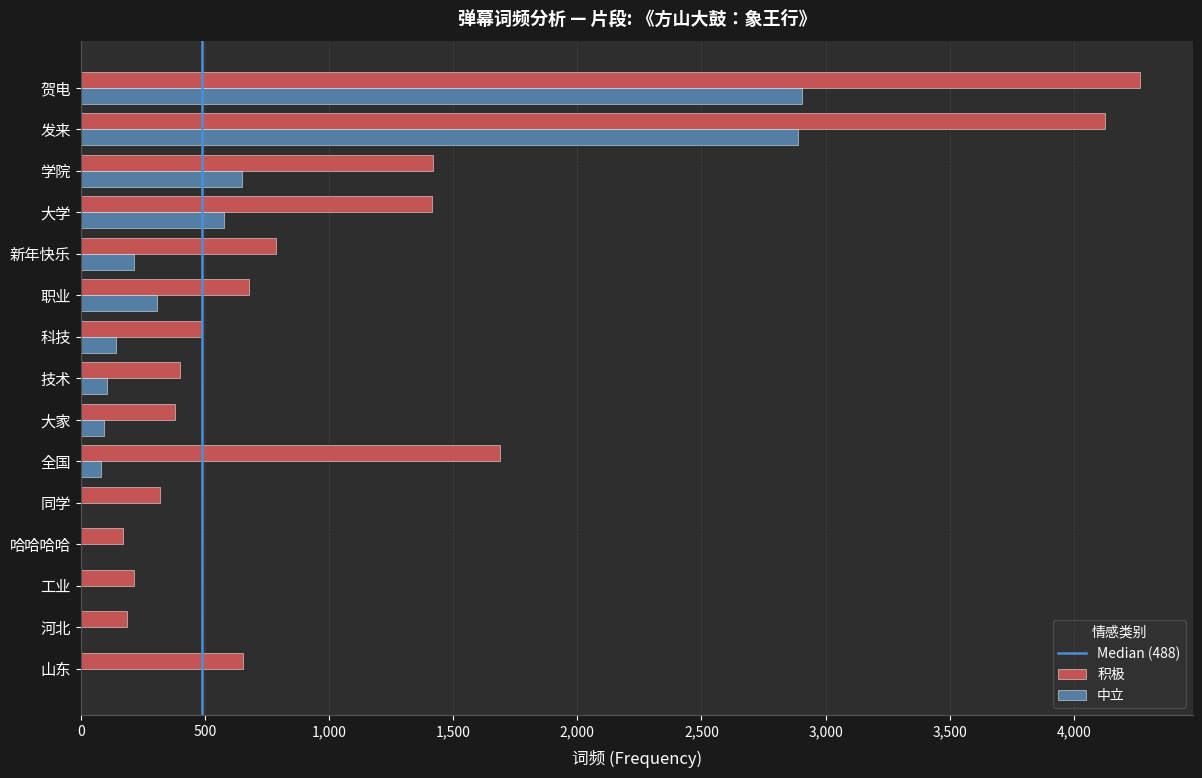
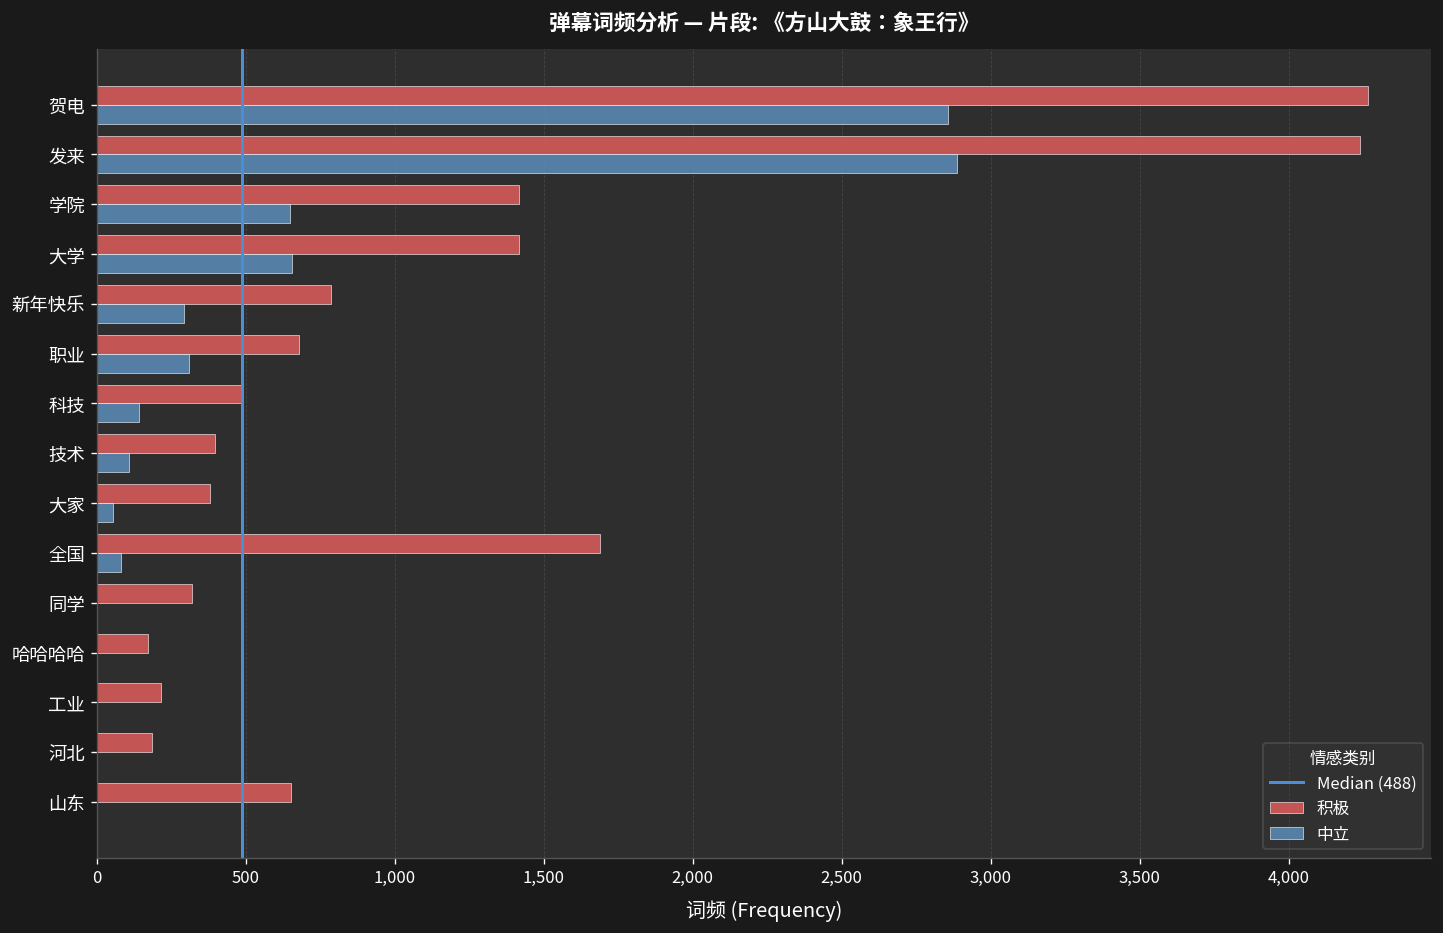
  {
    "积极": {
      "贺电": "4,270",
-     "发来": "4,130",
+     "发来": "4,240",
      "学院": "1,420",
      "大学": "1,420",
      "新年快乐": "790",
      "职业": "680",
      "科技": "490",
      "技术": "400",
      "大家": "380",
      "全国": "1,690",
      "同学": "320",
      "哈哈哈哈": "170",
      "工业": "220",
      "河北": "190",
      "山东": "650"
    },
    "中立": {
-     "贺电": "2,900",
+     "贺电": "2,860",
      "发来": "2,890",
      "学院": "650",
-     "大学": "580",
-     "新年快乐": "210",
+     "大学": "660",
+     "新年快乐": "290",
      "职业": "310",
      "科技": "140",
      "技术": "110",
-     "大家": "100",
+     "大家": "50",
      "全国": "80",
      "同学": "0",
      "哈哈哈哈": "0",
      "工业": "0",
      "河北": "0",
      "山东": "0"
    }
  }
